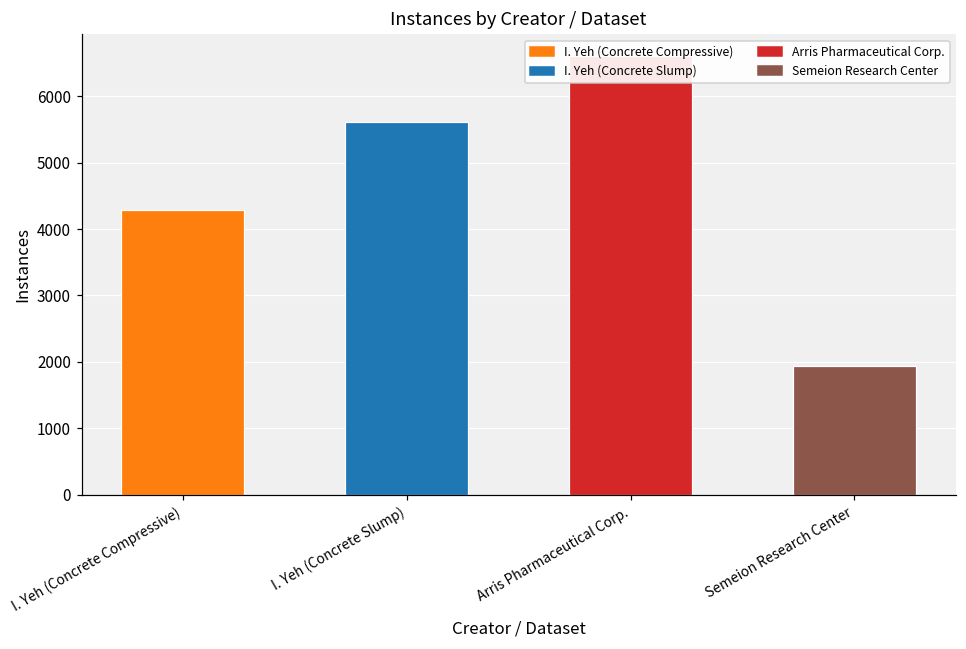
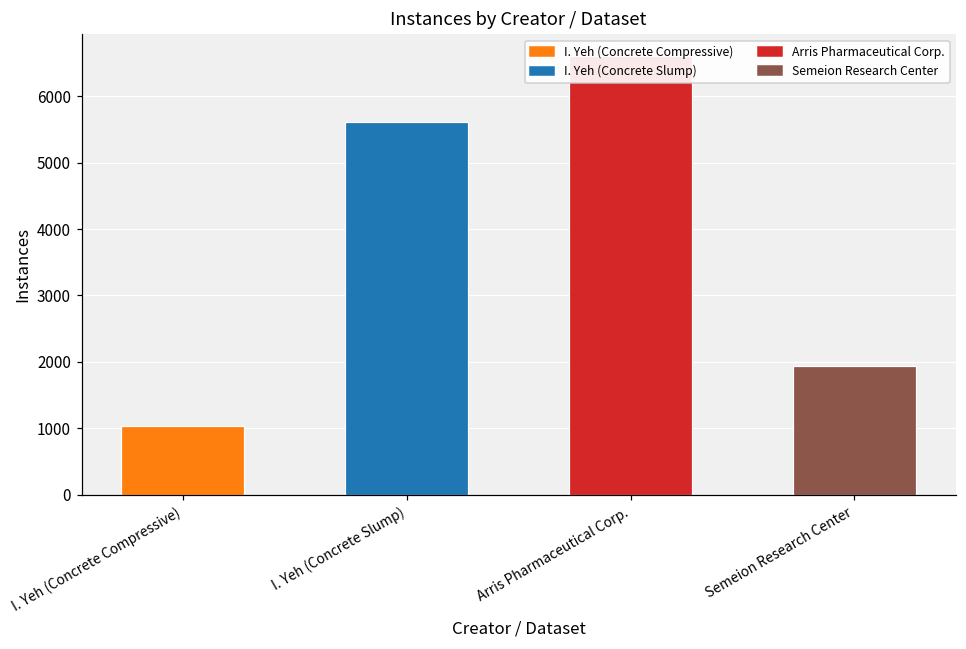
  {
-   "I. Yeh (Concrete Compressive)": 4300,
+   "I. Yeh (Concrete Compressive)": 1000,
    "I. Yeh (Concrete Slump)": 5600,
    "Semeion Research Center": 1900
  }
